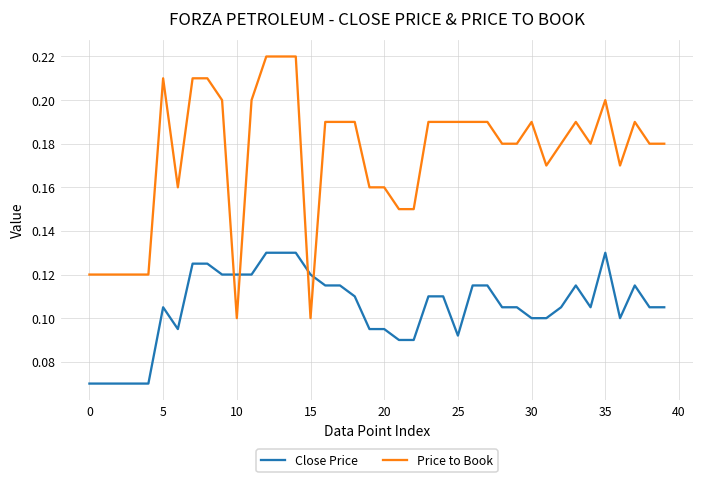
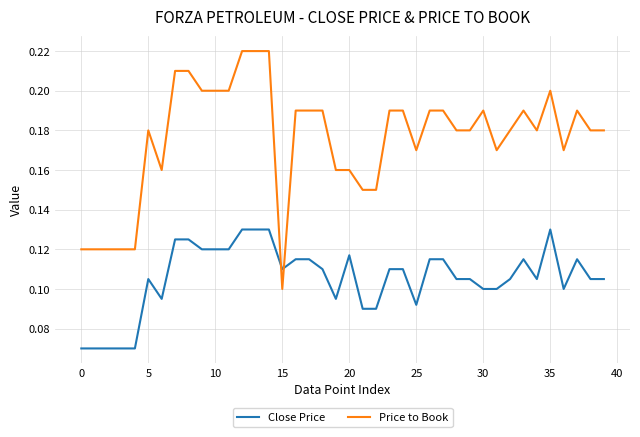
  {
    "Close Price": {
      "0": 0.070,
      "5": 0.105,
      "10": 0.120,
-     "15": 0.12,
-     "20": 0.095,
+     "15": 0.11,
+     "20": 0.117,
      "25": 0.092,
      "30": 0.100,
      "35": 0.130
    },
    "Price to Book": {
      "0": 0.12,
-     "5": 0.21,
-     "10": 0.1,
+     "5": 0.18,
+     "10": 0.2,
      "15": 0.10,
      "20": 0.16,
-     "25": 0.19,
+     "25": 0.17,
      "30": 0.19,
      "35": 0.20
    }
  }
